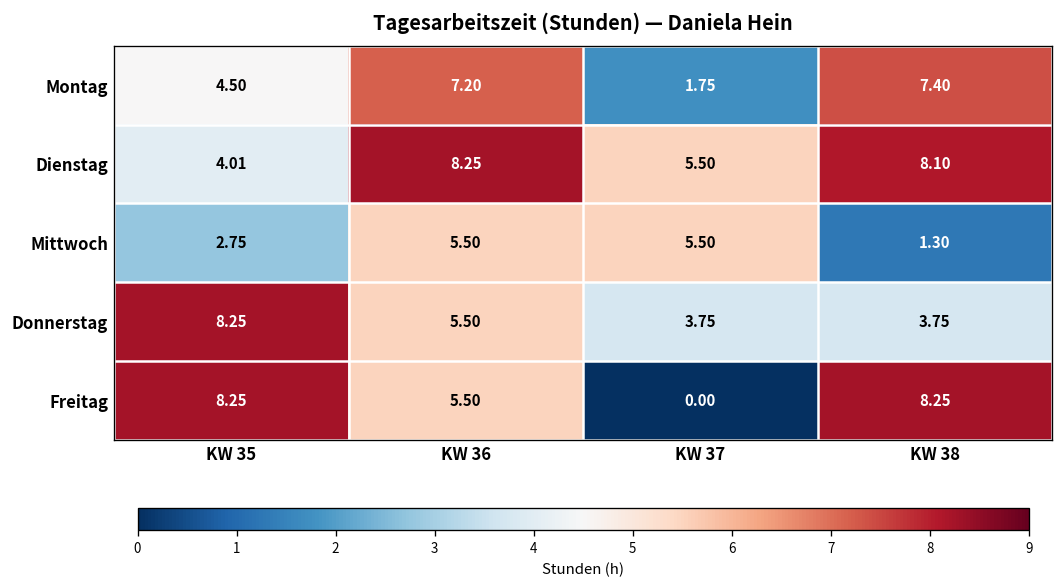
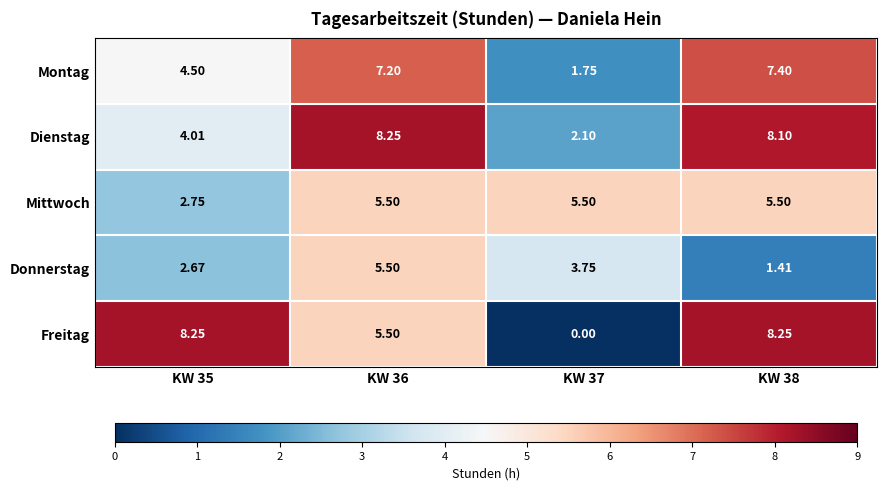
  {
    "Montag": {
      "KW 35": 4.50,
      "KW 36": 7.20,
      "KW 37": 1.75,
      "KW 38": 7.40
    },
    "Dienstag": {
      "KW 35": 4.01,
      "KW 36": 8.25,
-     "KW 37": 5.50,
+     "KW 37": 2.10,
      "KW 38": 8.10
    },
    "Mittwoch": {
      "KW 35": 2.75,
      "KW 36": 5.50,
      "KW 37": 5.50,
-     "KW 38": 1.30
+     "KW 38": 5.50
    },
    "Donnerstag": {
-     "KW 35": 8.25,
+     "KW 35": 2.67,
      "KW 36": 5.50,
      "KW 37": 3.75,
-     "KW 38": 3.75
+     "KW 38": 1.41
    },
    "Freitag": {
      "KW 35": 8.25,
      "KW 36": 5.50,
      "KW 37": 0.00,
      "KW 38": 8.25
    }
  }
